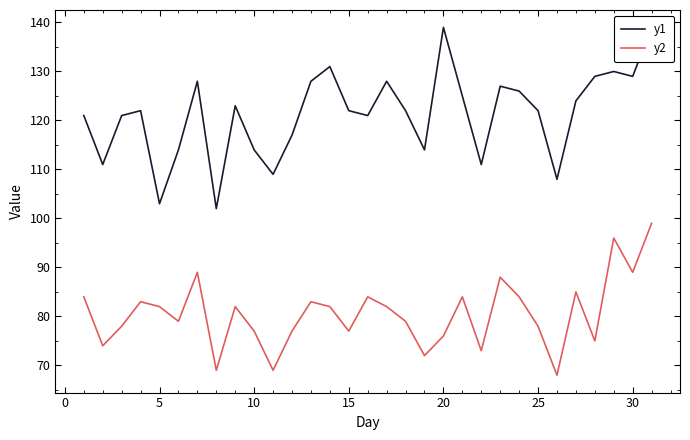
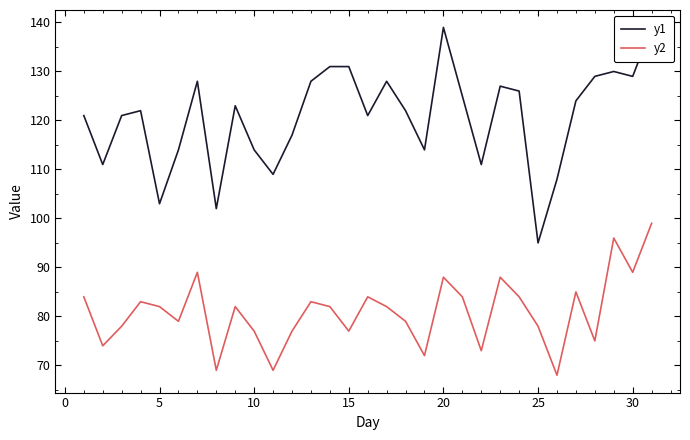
  {
    "y1": {
      "5": 103,
      "10": 114,
-     "15": 122,
+     "15": 131,
      "20": 139,
-     "25": 122,
+     "25": 95,
      "30": 129
    },
    "y2": {
      "5": 82,
      "10": 77,
      "15": 77,
-     "20": 76,
+     "20": 88,
      "25": 78,
      "30": 89
    }
  }
